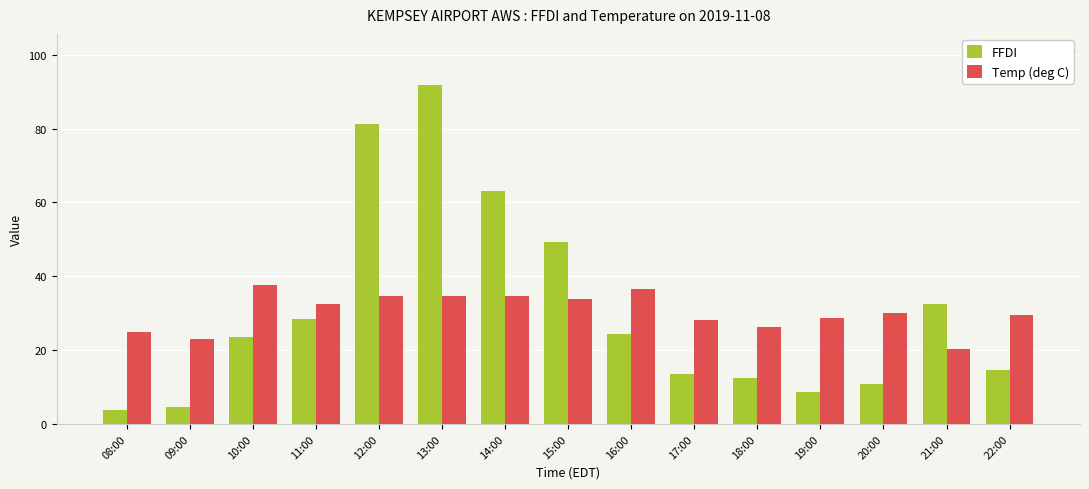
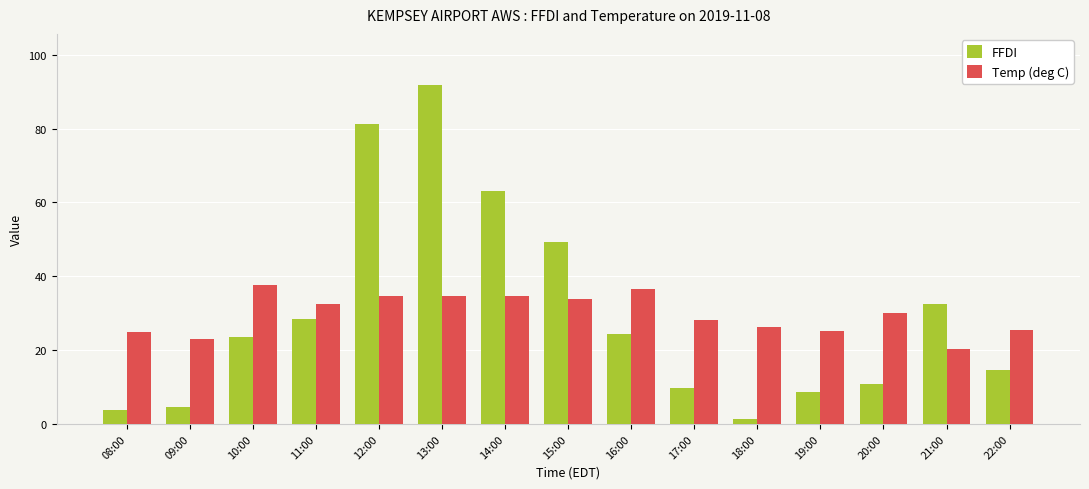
  {
    "FFDI": {
      "08:00": 4,
      "09:00": 4,
      "10:00": 24,
      "11:00": 28,
      "12:00": 81,
      "13:00": 92,
      "14:00": 63,
      "15:00": 49,
      "16:00": 24,
-     "17:00": 13,
-     "18:00": 12,
+     "17:00": 10,
+     "18:00": 1,
      "19:00": 9,
      "20:00": 11,
      "21:00": 32,
      "22:00": 15
    },
    "Temp (deg C)": {
      "08:00": 25,
      "09:00": 23,
      "10:00": 38,
      "11:00": 33,
      "12:00": 35,
      "13:00": 35,
      "14:00": 35,
      "15:00": 34,
      "16:00": 37,
      "17:00": 28,
      "18:00": 26,
-     "19:00": 29,
+     "19:00": 25,
      "20:00": 30,
      "21:00": 20,
-     "22:00": 30
+     "22:00": 25
    }
  }
